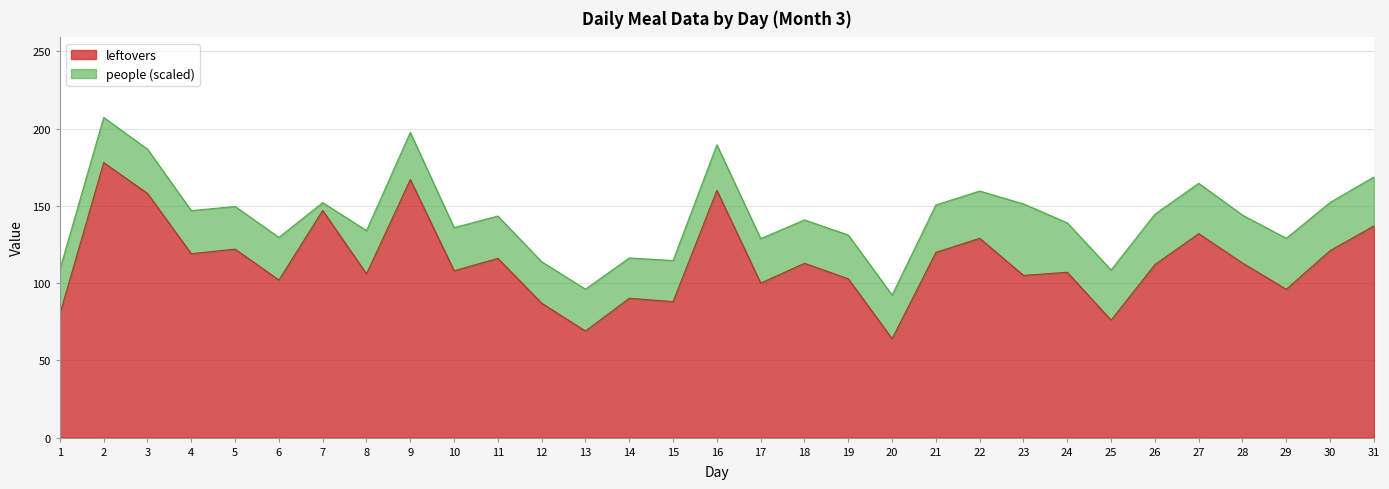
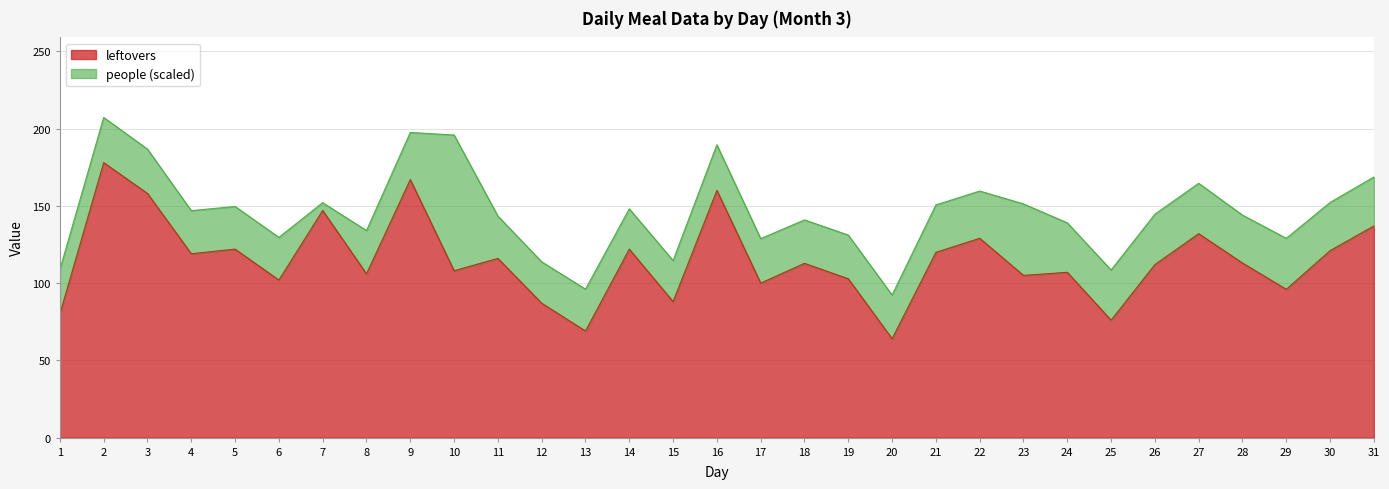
  {
    "leftovers": {
      "1": 80,
      "2": 178,
      "3": 158,
      "4": 119,
      "5": 122,
      "6": 102,
      "7": 147,
      "8": 106,
      "9": 167,
      "10": 108,
      "11": 116,
      "12": 87,
      "13": 69,
-     "14": 90,
+     "14": 122,
      "15": 88,
      "16": 160,
      "17": 100,
      "18": 113,
      "19": 103,
      "20": 64,
      "21": 120,
      "22": 129,
      "23": 105,
      "24": 107,
      "25": 76,
      "26": 112,
      "27": 132,
      "28": 113,
      "29": 96,
      "30": 121,
      "31": 137
    },
    "people (scaled)": {
      "1": 29,
      "2": 29,
      "3": 29,
      "4": 28,
      "5": 28,
      "6": 28,
      "7": 5,
      "8": 28,
      "9": 31,
-     "10": 28,
+     "10": 88,
      "11": 27,
      "12": 27,
      "13": 27,
      "14": 26,
      "15": 27,
      "16": 30,
      "17": 29,
      "18": 28,
      "19": 28,
      "20": 28,
      "21": 31,
      "22": 31,
      "23": 46,
      "24": 32,
      "25": 33,
      "26": 33,
      "27": 33,
      "28": 31,
      "29": 33,
      "30": 31,
      "31": 32
    }
  }
